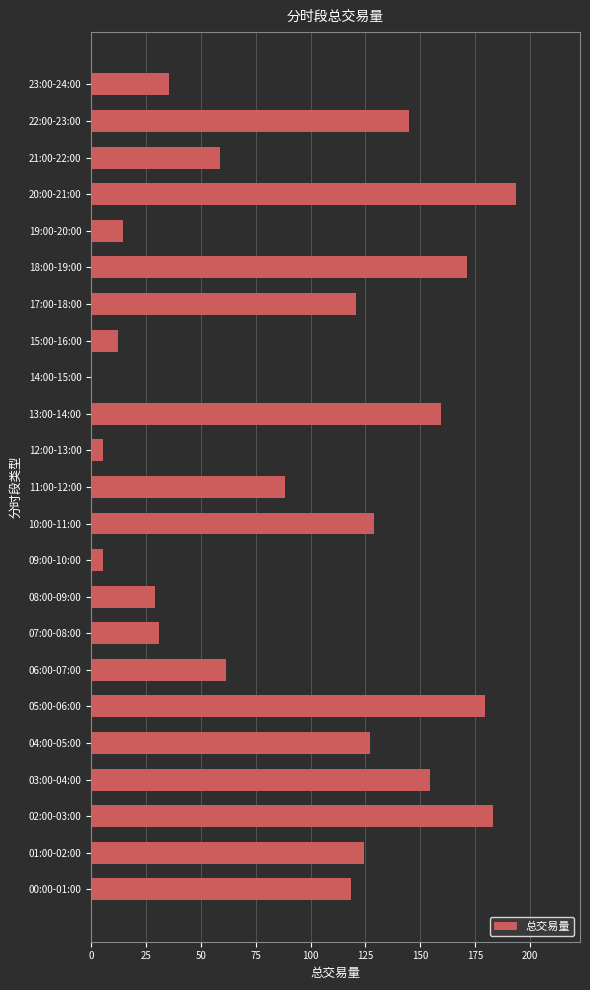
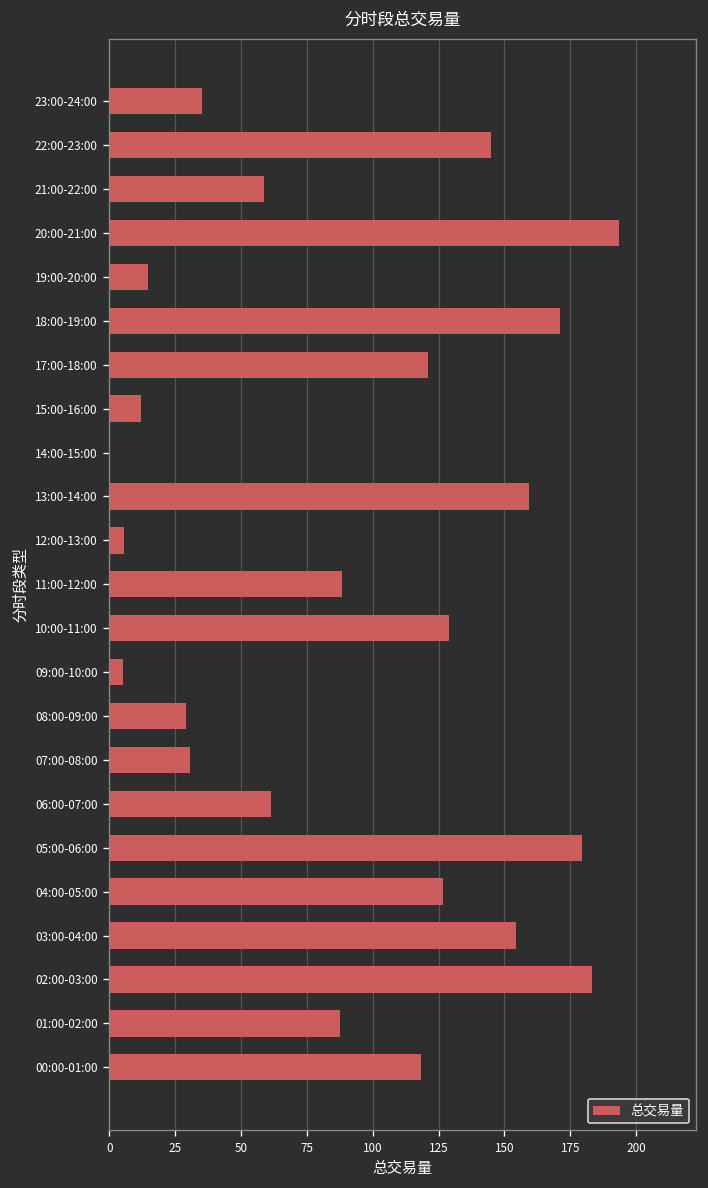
  {
    "23:00-24:00": 35,
    "22:00-23:00": 145,
    "21:00-22:00": 59,
    "20:00-21:00": 194,
    "19:00-20:00": 14,
    "18:00-19:00": 171,
    "17:00-18:00": 121,
    "15:00-16:00": 12,
    "14:00-15:00": 0,
    "13:00-14:00": 159,
    "12:00-13:00": 5,
    "11:00-12:00": 89,
    "10:00-11:00": 129,
    "09:00-10:00": 5,
    "08:00-09:00": 29,
    "07:00-08:00": 31,
    "06:00-07:00": 61,
    "05:00-06:00": 179,
    "04:00-05:00": 127,
    "03:00-04:00": 154,
    "02:00-03:00": 183,
-   "01:00-02:00": 124,
+   "01:00-02:00": 88,
    "00:00-01:00": 118
  }
